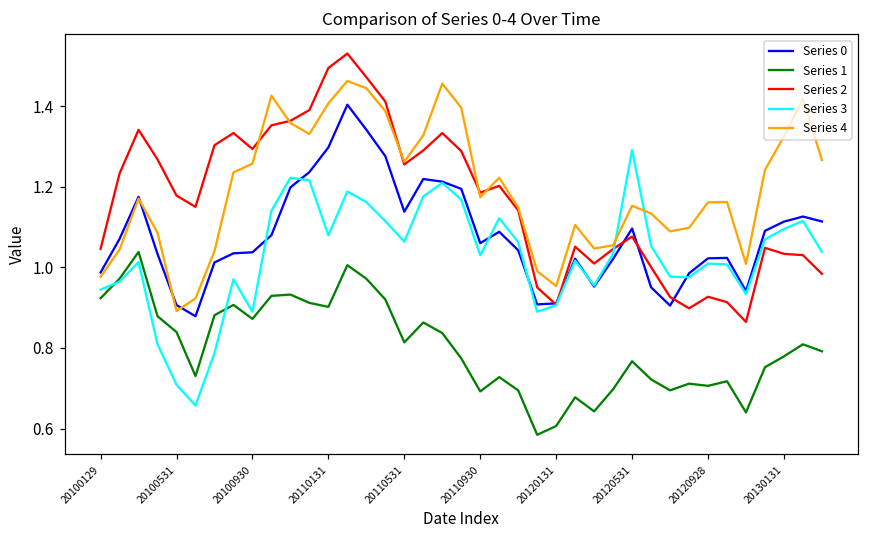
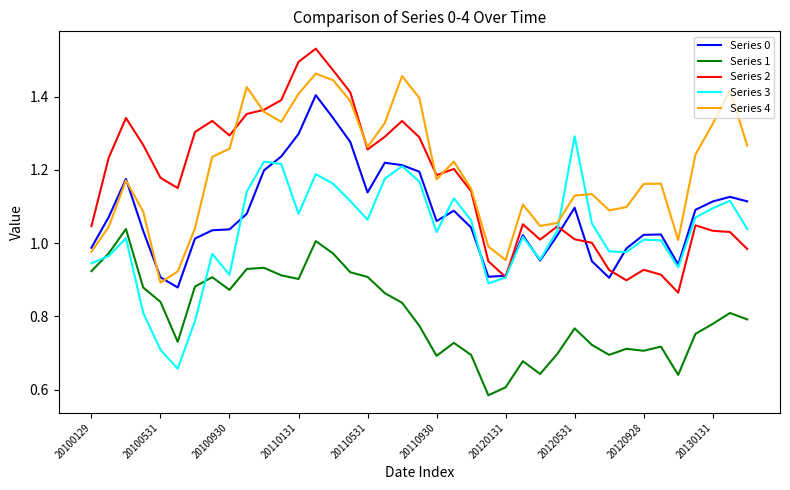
  {
    "Series 0": {
      "20100129": 0.99,
      "20100531": 0.91,
      "20100930": 1.04,
      "20110131": 1.30,
      "20110531": 1.14,
      "20110930": 1.06,
      "20120531": 1.10,
      "20120928": 1.02,
      "20130131": 1.11
    },
    "Series 1": {
      "20100129": 0.92,
      "20100531": 0.84,
      "20100930": 0.87,
      "20110131": 0.90,
-     "20110531": 0.81,
+     "20110531": 0.91,
      "20110930": 0.69,
      "20120131": 0.61,
      "20120531": 0.77,
      "20120928": 0.71,
      "20130131": 0.78
    },
    "Series 2": {
      "20100129": 1.05,
      "20100531": 1.18,
      "20100930": 1.29,
      "20110131": 1.49,
      "20110930": 1.19,
-     "20120531": 1.08,
+     "20120531": 1.01,
      "20120928": 0.93,
      "20130131": 1.03
    },
    "Series 3": {
      "20100129": 0.94,
      "20100531": 0.71,
-     "20100930": 0.89,
+     "20100930": 0.91,
      "20110131": 1.08,
      "20110531": 1.06,
      "20110930": 1.03,
      "20120531": 1.29,
      "20120928": 1.01,
      "20130131": 1.10
    },
    "Series 4": {
      "20100129": 0.98,
      "20100531": 0.89,
      "20100930": 1.26,
      "20110131": 1.41,
      "20110930": 1.17,
      "20120131": 0.95,
-     "20120531": 1.15,
+     "20120531": 1.13,
      "20120928": 1.16,
      "20130131": 1.33
    }
  }
